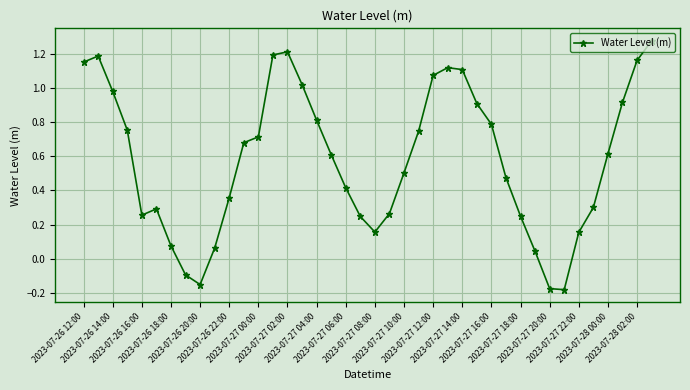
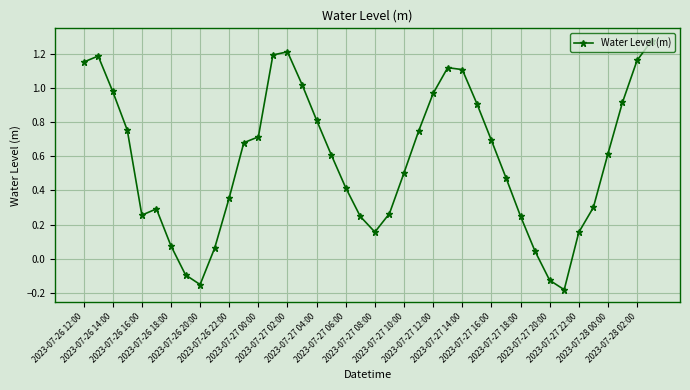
  {
    "2023-07-26 12:00": 1.15,
    "2023-07-26 14:00": 0.98,
    "2023-07-26 16:00": 0.26,
    "2023-07-26 18:00": 0.07,
    "2023-07-26 20:00": -0.15,
    "2023-07-26 22:00": 0.36,
    "2023-07-27 00:00": 0.71,
    "2023-07-27 02:00": 1.21,
    "2023-07-27 04:00": 0.81,
    "2023-07-27 06:00": 0.42,
    "2023-07-27 08:00": 0.16,
    "2023-07-27 10:00": 0.50,
-   "2023-07-27 12:00": 1.08,
+   "2023-07-27 12:00": 0.97,
    "2023-07-27 14:00": 1.11,
-   "2023-07-27 16:00": 0.79,
+   "2023-07-27 16:00": 0.69,
    "2023-07-27 18:00": 0.25,
-   "2023-07-27 20:00": -0.18,
+   "2023-07-27 20:00": -0.13,
    "2023-07-27 22:00": 0.15,
    "2023-07-28 00:00": 0.61,
    "2023-07-28 02:00": 1.16
  }
